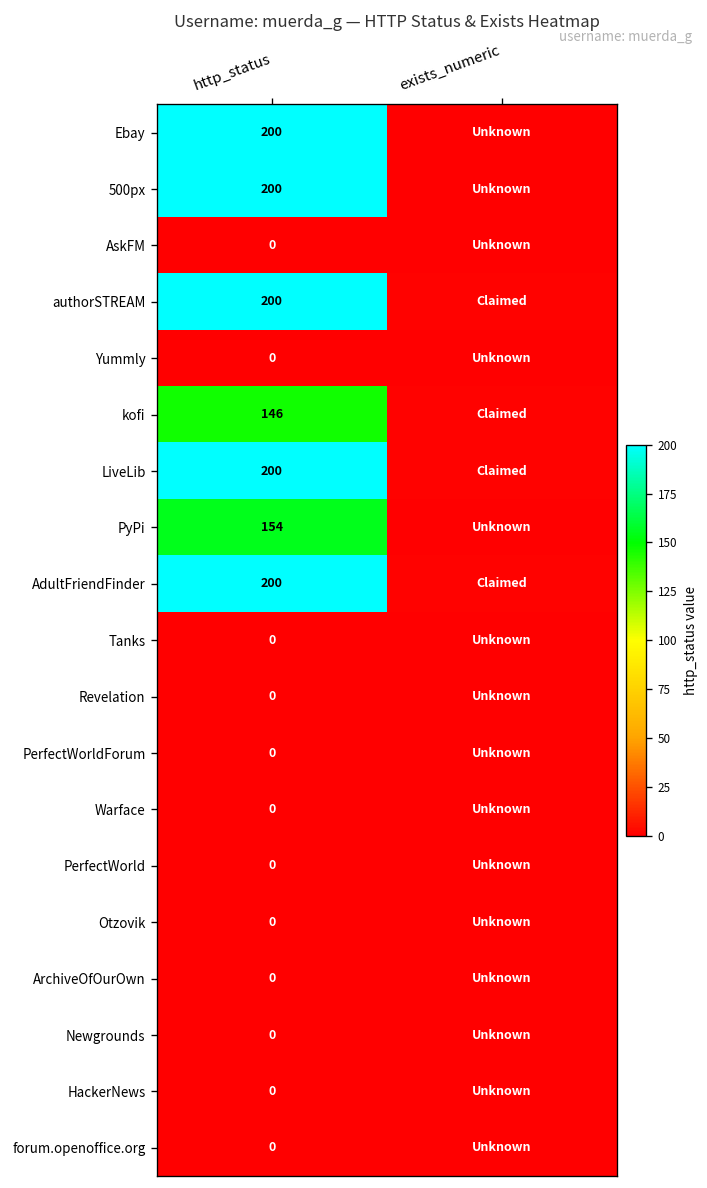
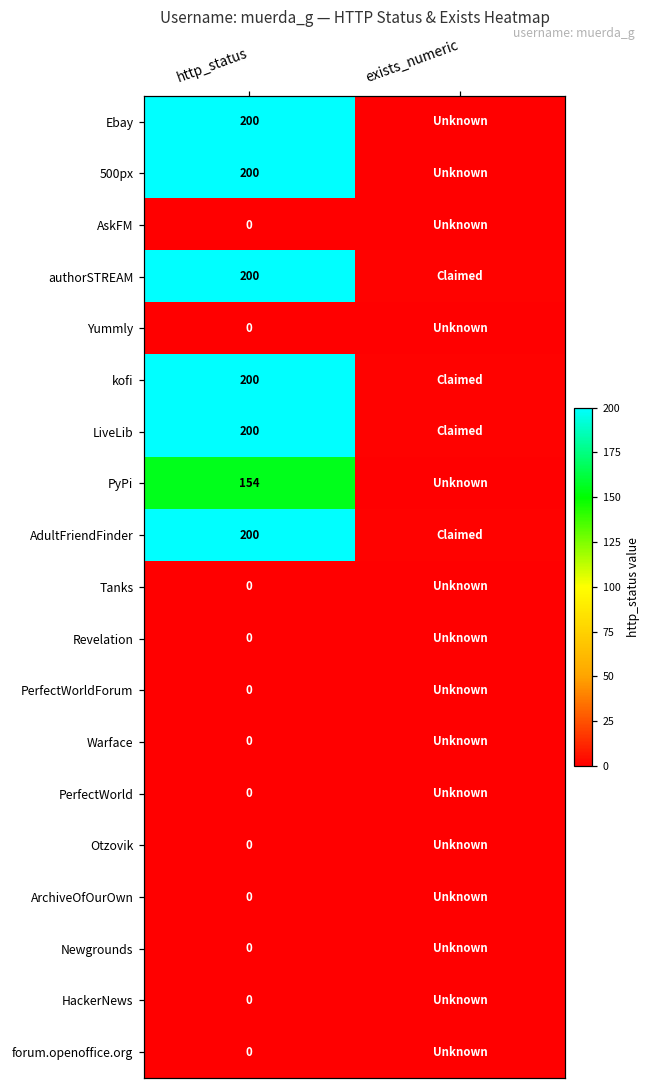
  {
    "Ebay": {
      "http_status": 200
    },
    "500px": {
      "http_status": 200
    },
    "AskFM": {
      "http_status": 0
    },
    "authorSTREAM": {
      "http_status": 200
    },
    "Yummly": {
      "http_status": 0
    },
    "kofi": {
-     "http_status": 146
+     "http_status": 200
    },
    "LiveLib": {
      "http_status": 200
    },
    "PyPi": {
      "http_status": 154
    },
    "AdultFriendFinder": {
      "http_status": 200
    },
    "Tanks": {
      "http_status": 0
    },
    "Revelation": {
      "http_status": 0
    },
    "PerfectWorldForum": {
      "http_status": 0
    },
    "Warface": {
      "http_status": 0
    },
    "PerfectWorld": {
      "http_status": 0
    },
    "Otzovik": {
      "http_status": 0
    },
    "ArchiveOfOurOwn": {
      "http_status": 0
    },
    "Newgrounds": {
      "http_status": 0
    },
    "HackerNews": {
      "http_status": 0
    },
    "forum.openoffice.org": {
      "http_status": 0
    }
  }
